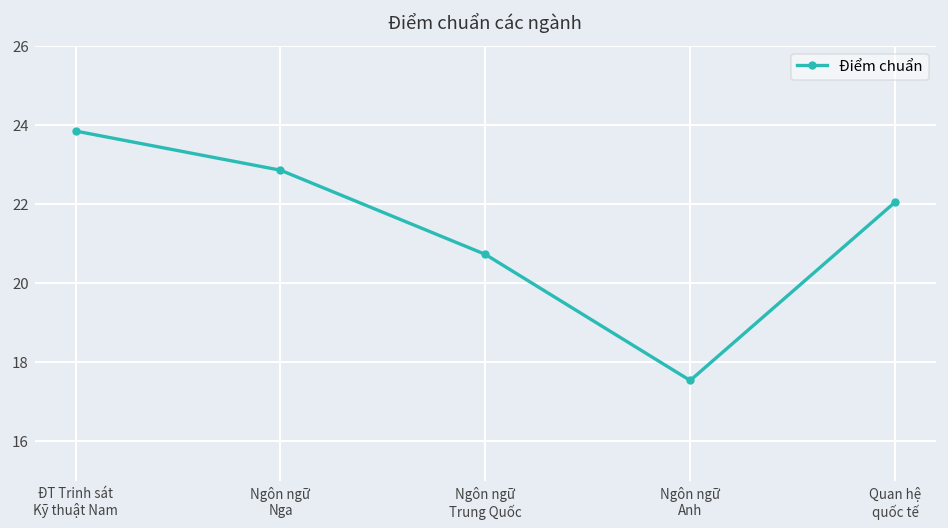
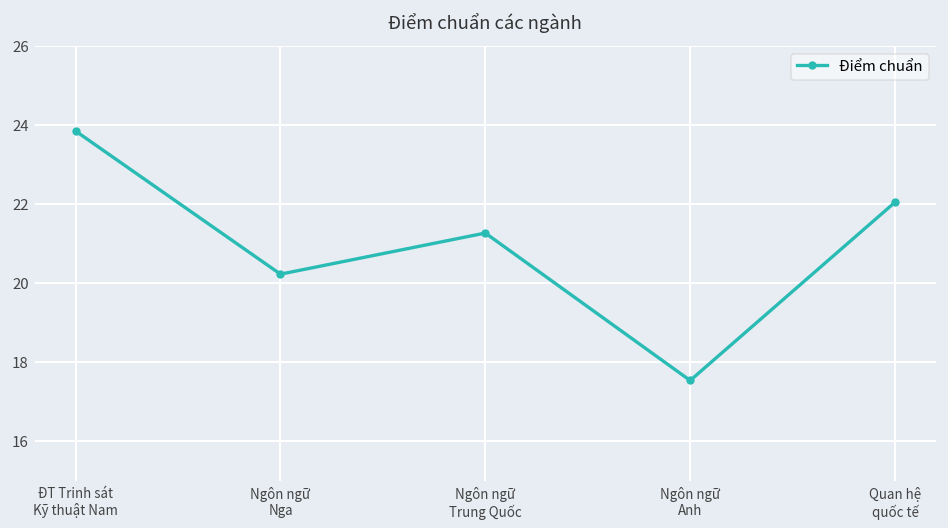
  {
    "ĐT Trinh sát Kỹ thuật Nam": 23.9,
-   "Ngôn ngữ Nga": 22.9,
-   "Ngôn ngữ Trung Quốc": 20.7,
+   "Ngôn ngữ Nga": 20.2,
+   "Ngôn ngữ Trung Quốc": 21.3,
    "Ngôn ngữ Anh": 17.5,
    "Quan hệ quốc tế": 22.1
  }
